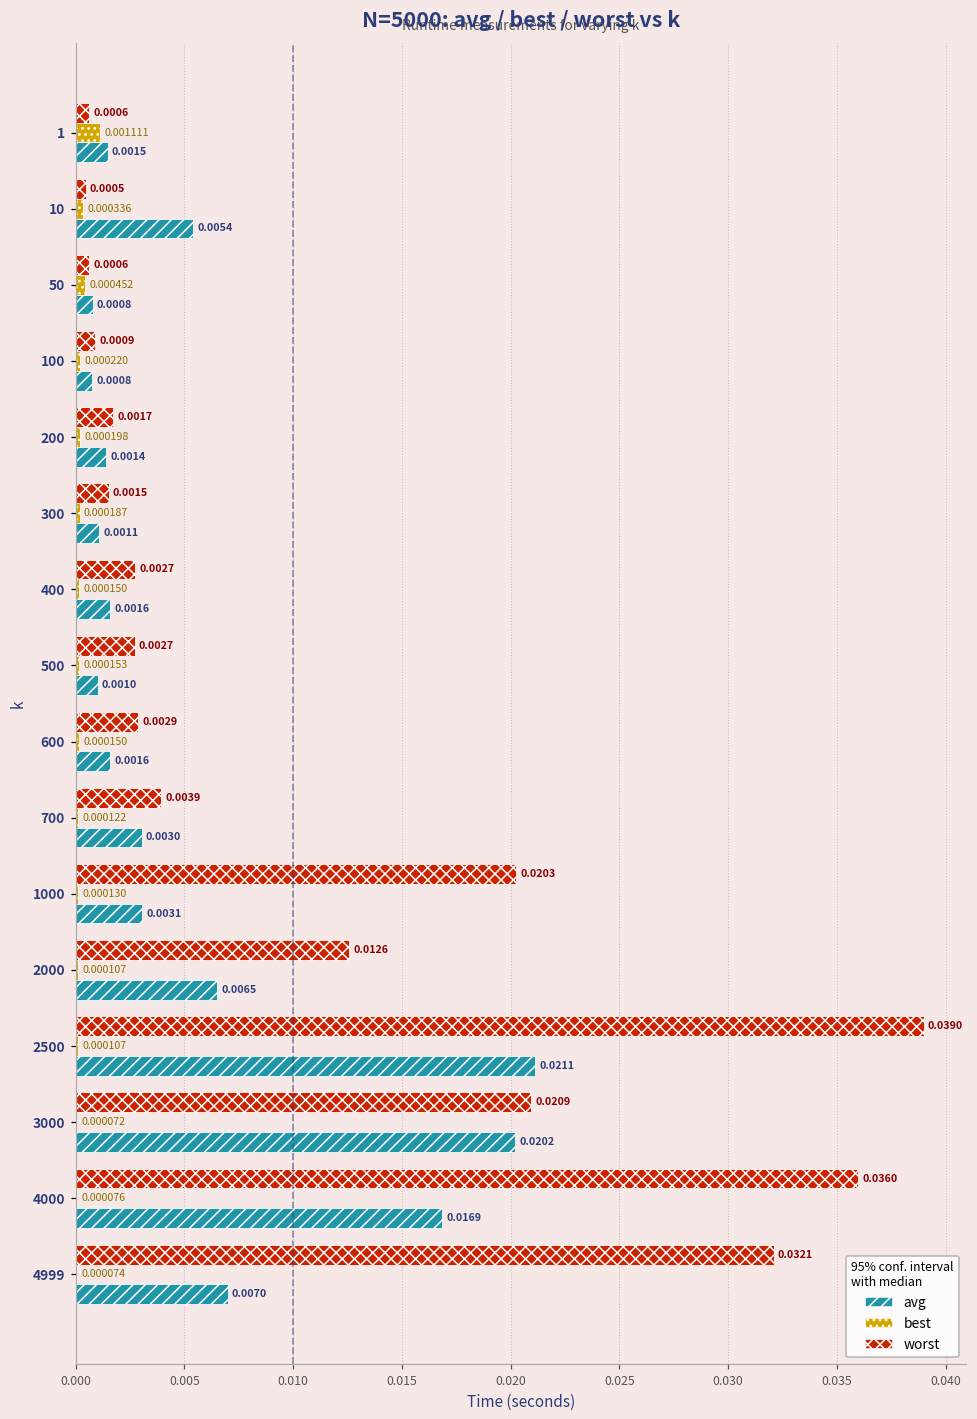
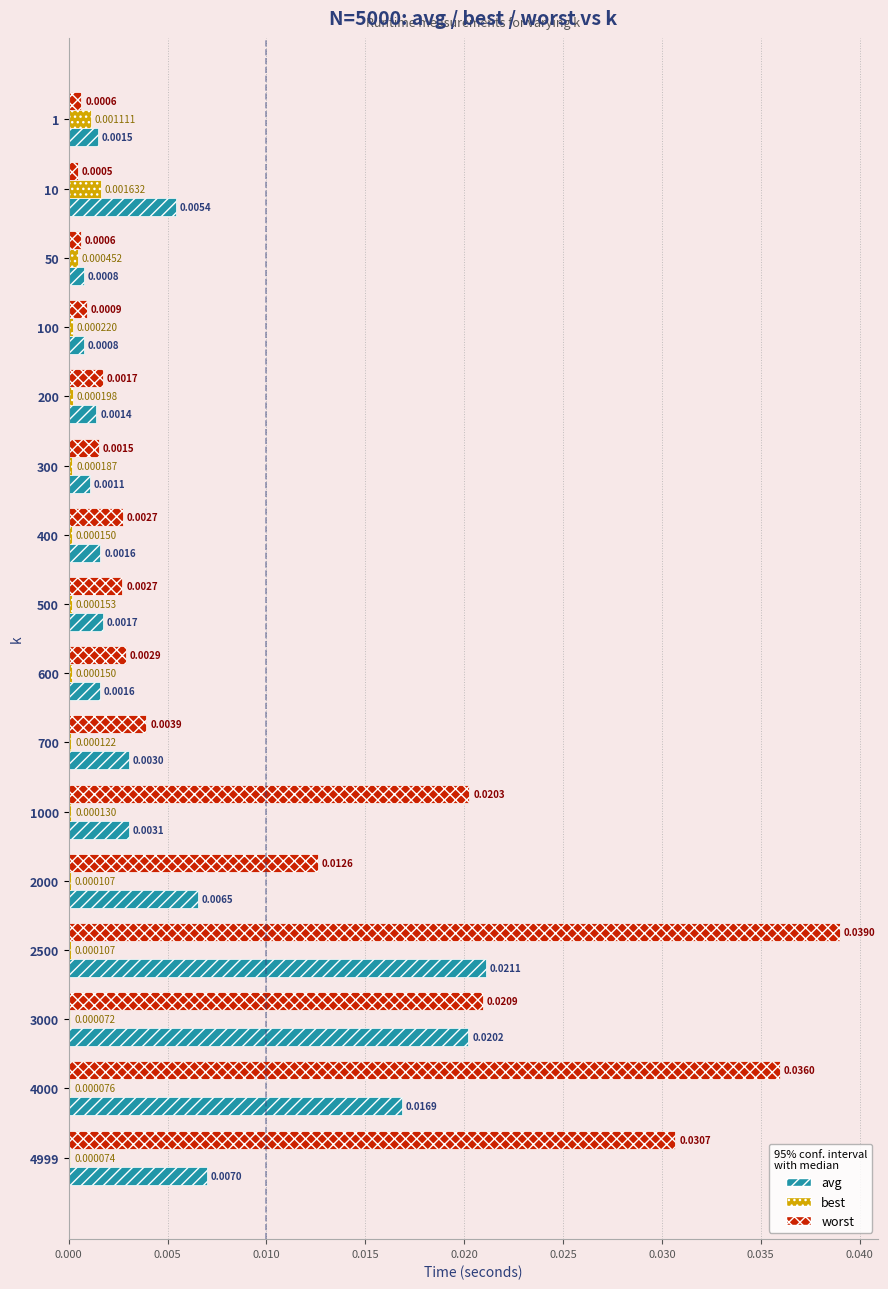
  {
    "avg": {
      "1": 0.0015,
      "10": 0.0054,
      "50": 0.0008,
      "100": 0.0008,
      "200": 0.0014,
      "300": 0.0011,
      "400": 0.0016,
-     "500": 0.0010,
+     "500": 0.0017,
      "600": 0.0016,
      "700": 0.0030,
      "1000": 0.0031,
      "2000": 0.0065,
      "2500": 0.0211,
      "3000": 0.0202,
      "4000": 0.0169,
      "4999": 0.0070
    },
    "best": {
      "1": 0.001111,
-     "10": 0.000336,
+     "10": 0.001632,
      "50": 0.000452,
      "100": 0.000220,
      "200": 0.000198,
      "300": 0.000187,
      "400": 0.000150,
      "500": 0.000153,
      "600": 0.000150,
      "700": 0.000122,
      "1000": 0.000130,
      "2000": 0.000107,
      "2500": 0.000107,
      "3000": 0.000072,
      "4000": 0.000076,
      "4999": 0.000074
    },
    "worst": {
      "1": 0.0006,
      "10": 0.0005,
      "50": 0.0006,
      "100": 0.0009,
      "200": 0.0017,
      "300": 0.0015,
      "400": 0.0027,
      "500": 0.0027,
      "600": 0.0029,
      "700": 0.0039,
      "1000": 0.0203,
      "2000": 0.0126,
      "2500": 0.0390,
      "3000": 0.0209,
      "4000": 0.0360,
-     "4999": 0.0321
+     "4999": 0.0307
    }
  }
